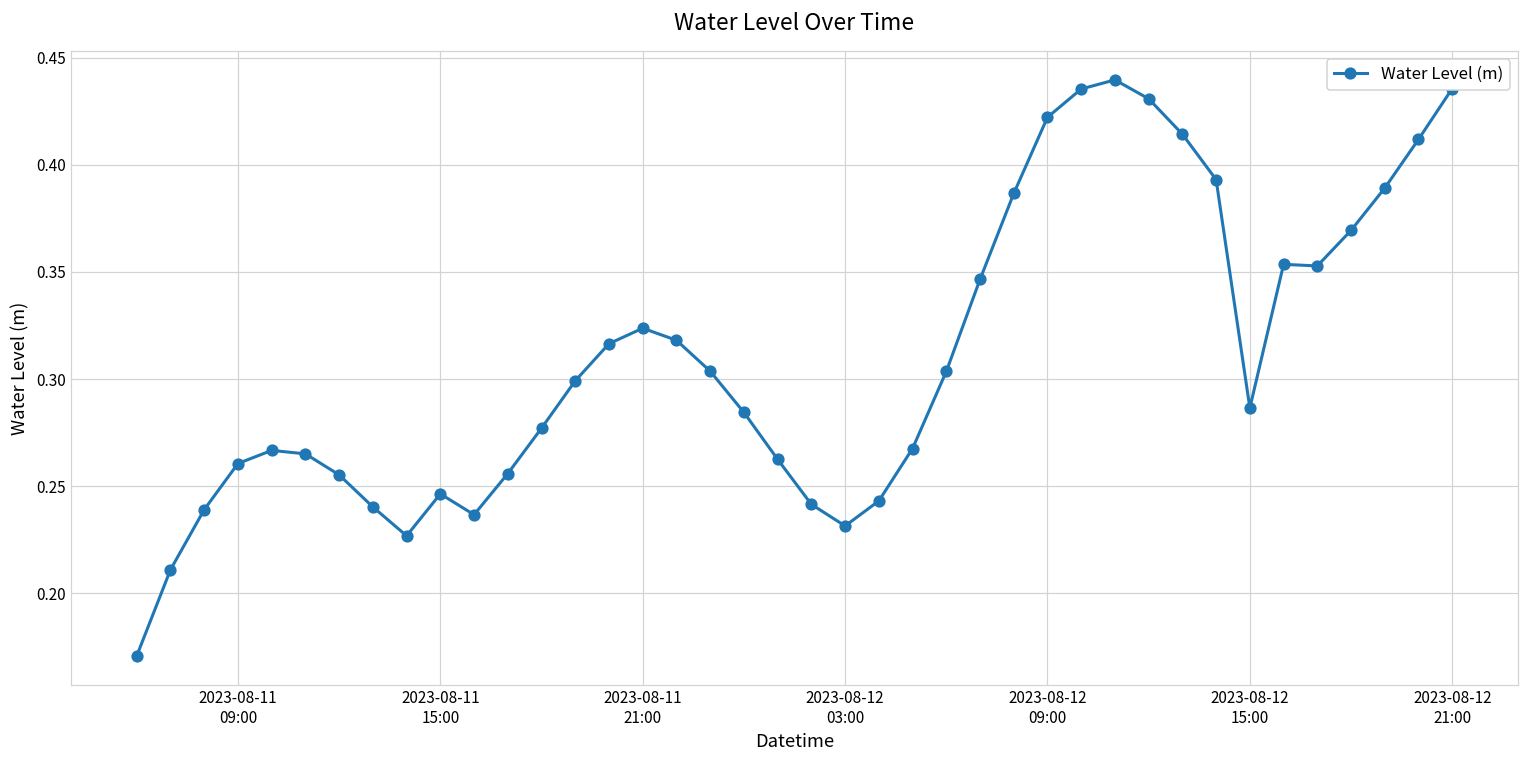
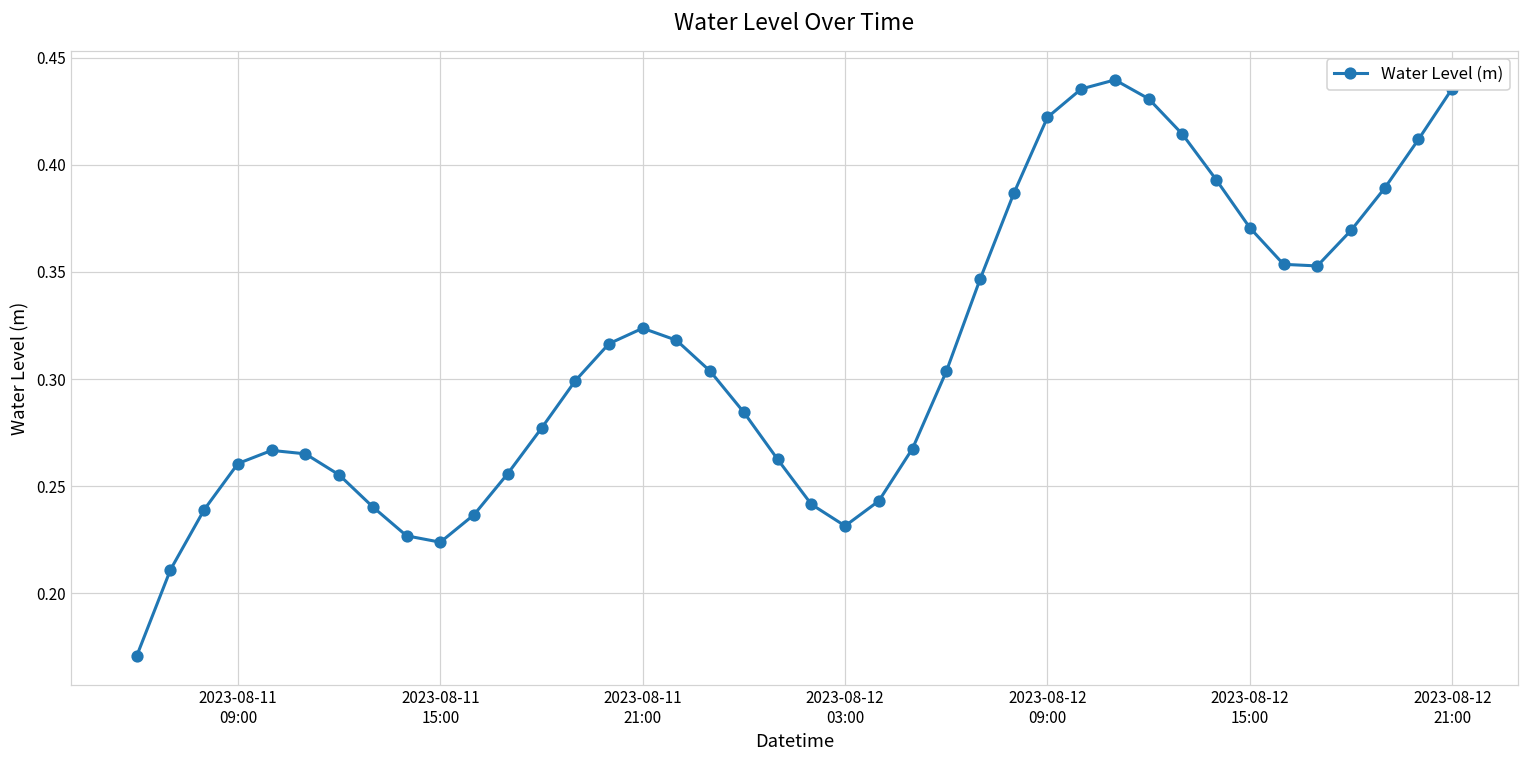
  {
    "2023-08-11 09:00": 0.261,
-   "2023-08-11 15:00": 0.246,
+   "2023-08-11 15:00": 0.224,
    "2023-08-11 21:00": 0.324,
    "2023-08-12 03:00": 0.231,
    "2023-08-12 09:00": 0.422,
-   "2023-08-12 15:00": 0.286
+   "2023-08-12 15:00": 0.371
  }
